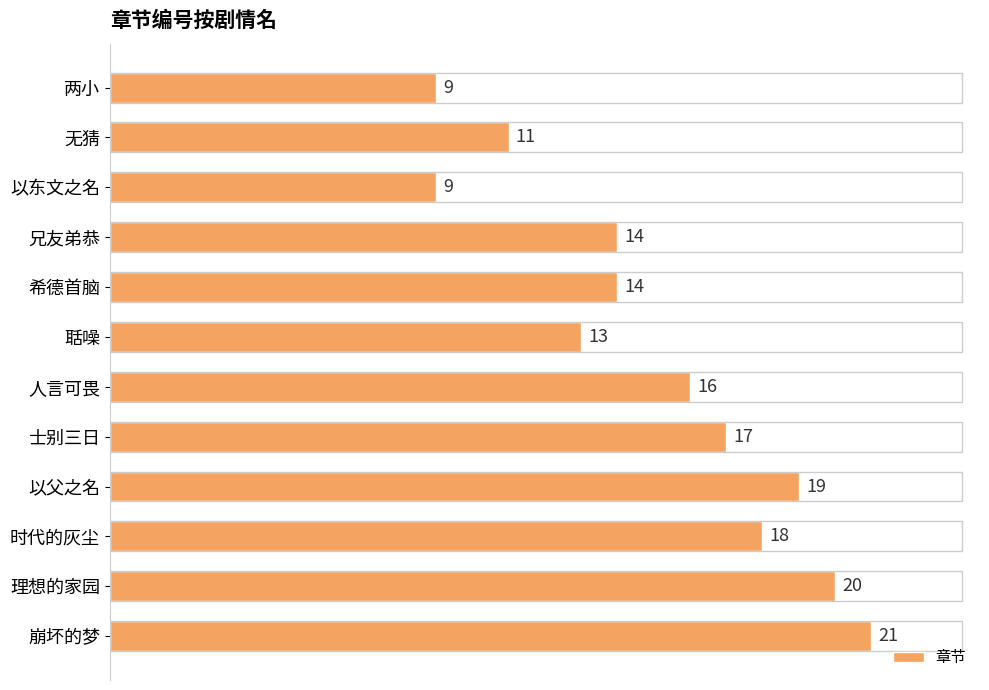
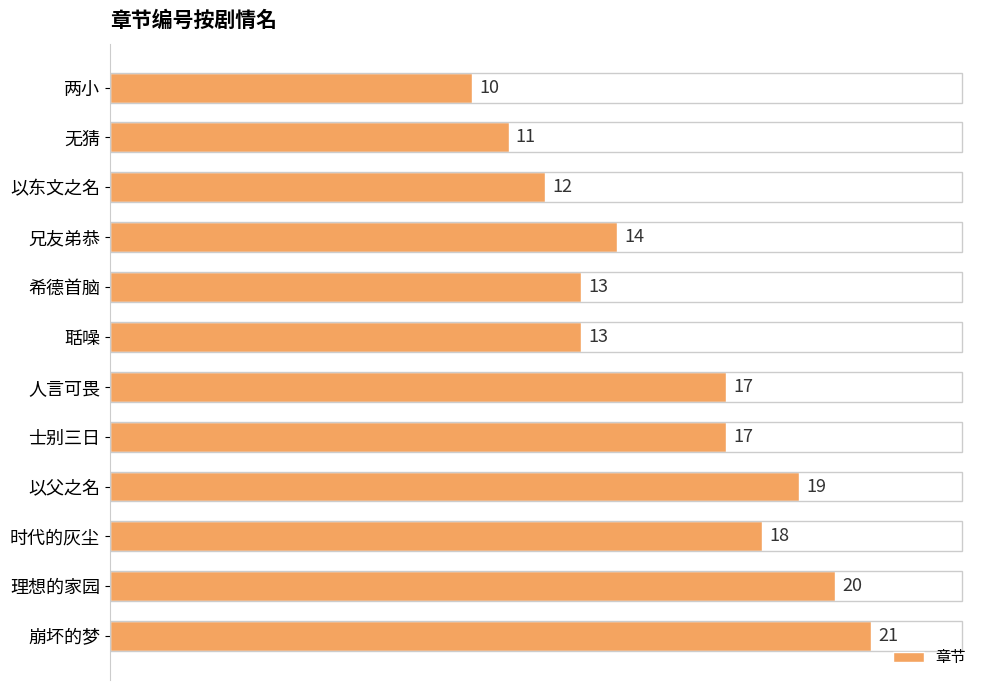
  {
-   "两小": 9,
+   "两小": 10,
    "无猜": 11,
-   "以东文之名": 9,
+   "以东文之名": 12,
    "兄友弟恭": 14,
-   "希德首脑": 14,
+   "希德首脑": 13,
    "聒噪": 13,
-   "人言可畏": 16,
+   "人言可畏": 17,
    "士别三日": 17,
    "以父之名": 19,
    "时代的灰尘": 18,
    "理想的家园": 20,
    "崩坏的梦": 21
  }
